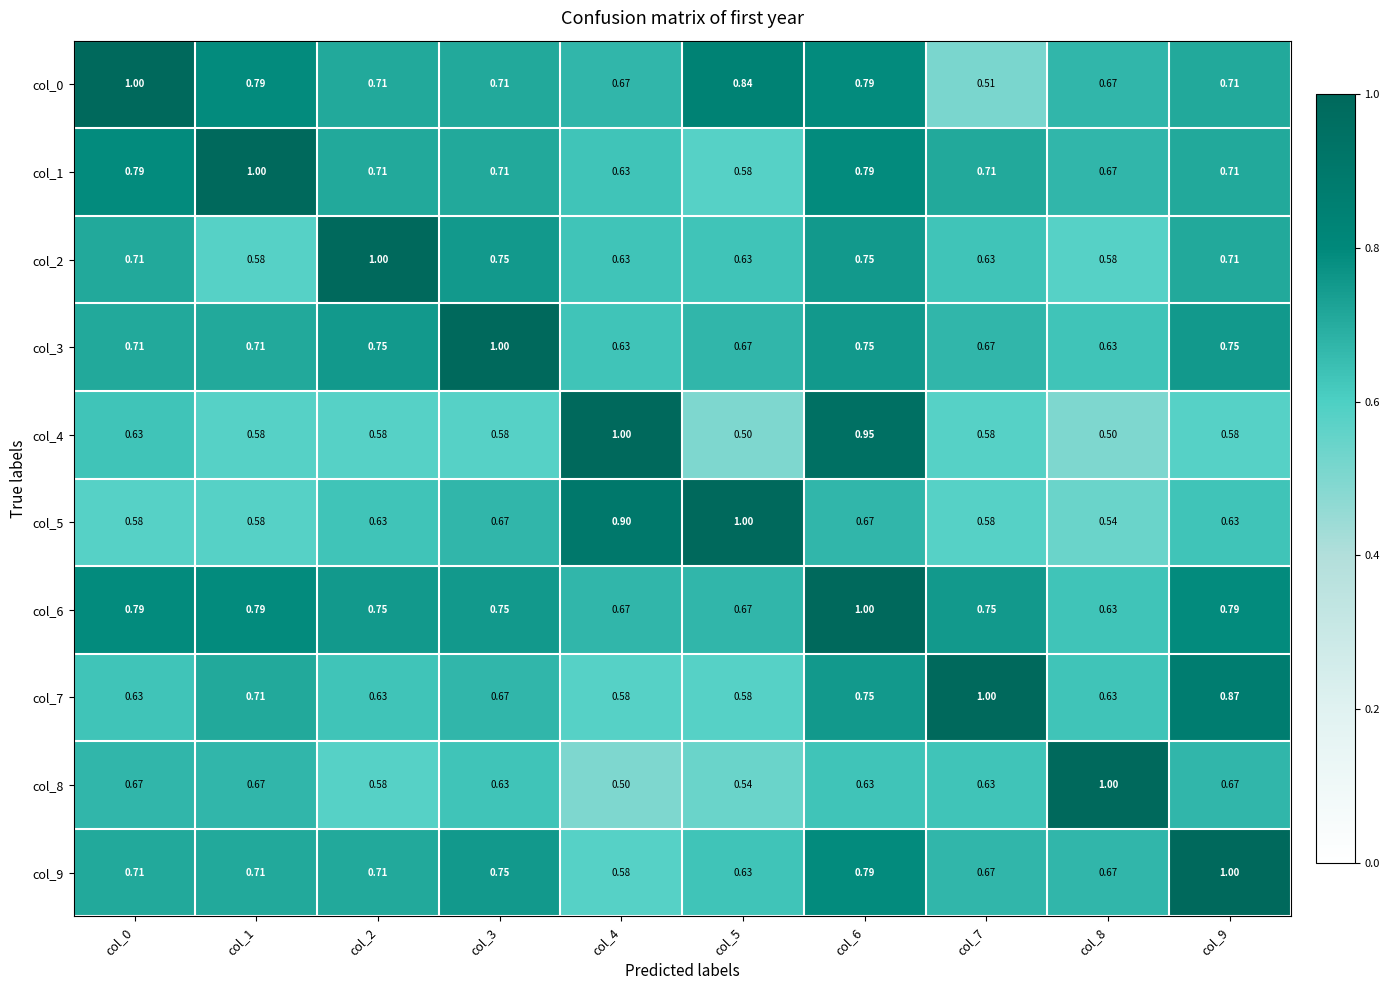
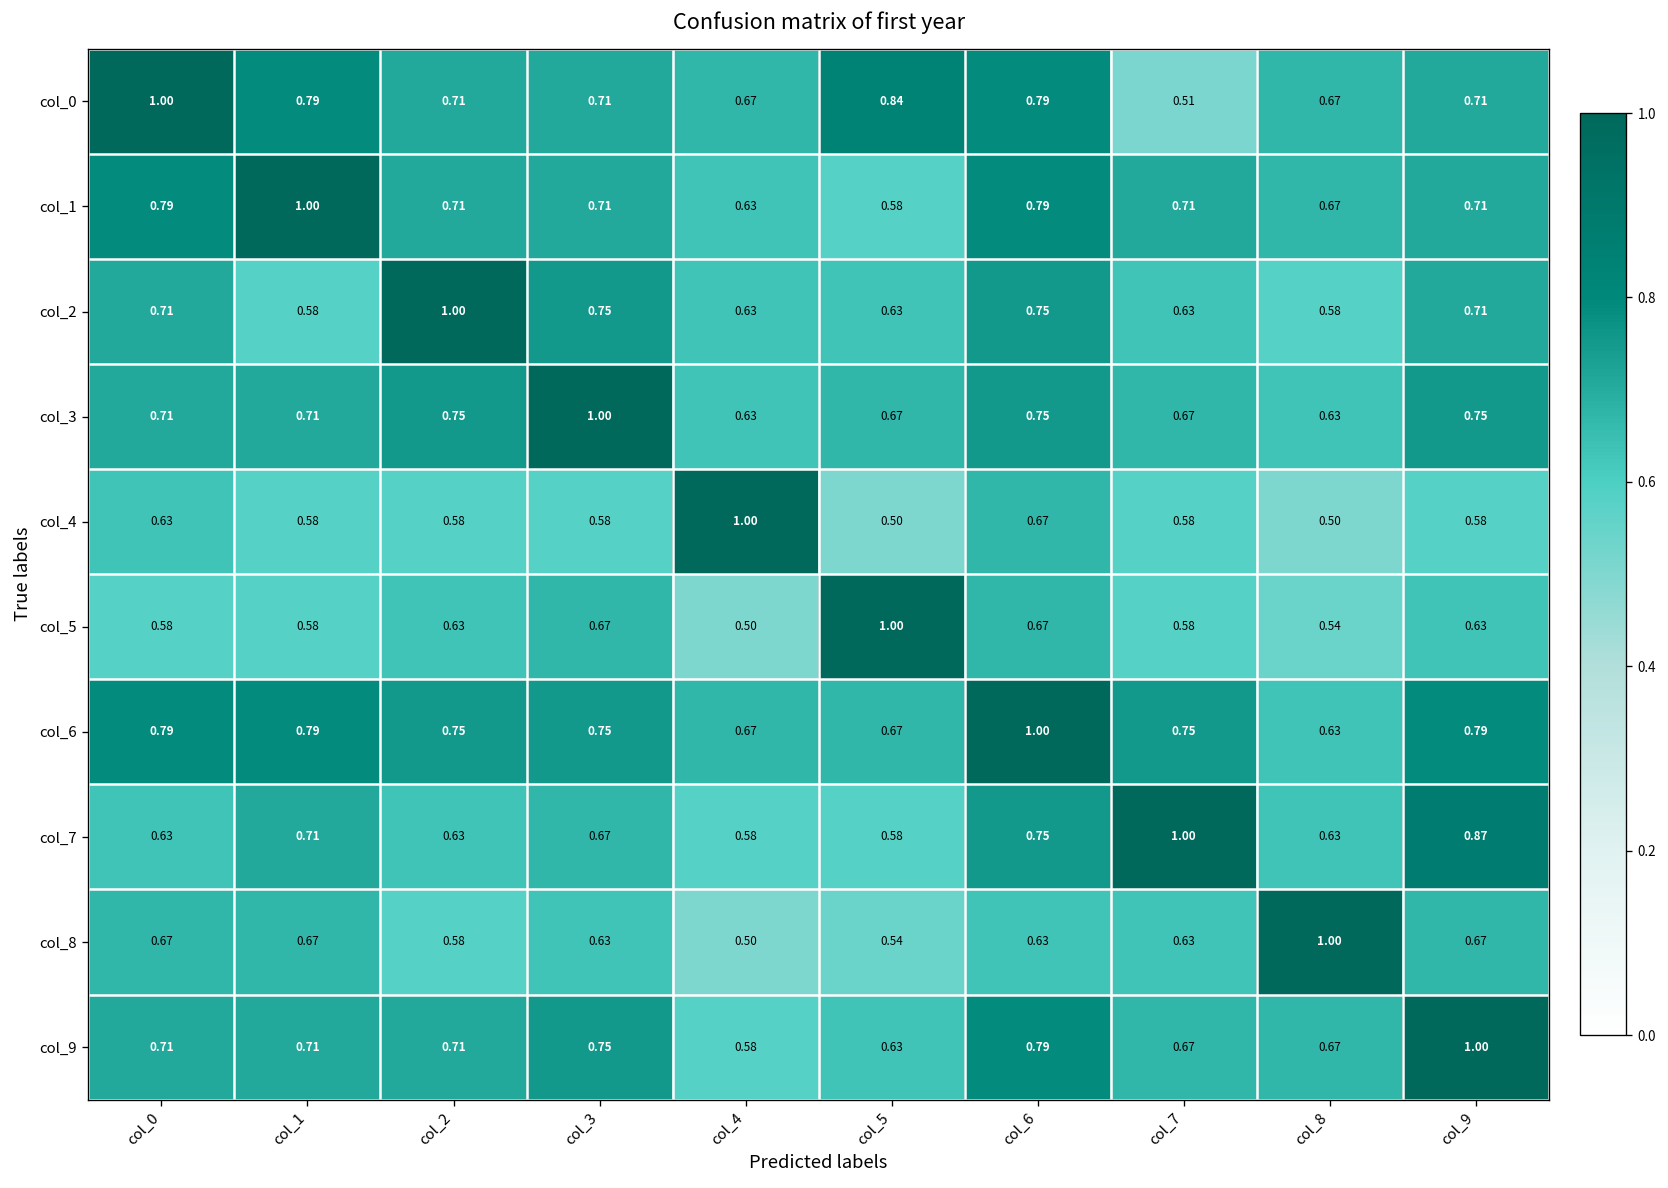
  {
    "col_0": {
      "col_0": 1.00,
      "col_1": 0.79,
      "col_2": 0.71,
      "col_3": 0.71,
      "col_4": 0.67,
      "col_5": 0.84,
      "col_6": 0.79,
      "col_7": 0.51,
      "col_8": 0.67,
      "col_9": 0.71
    },
    "col_1": {
      "col_0": 0.79,
      "col_1": 1.00,
      "col_2": 0.71,
      "col_3": 0.71,
      "col_4": 0.63,
      "col_5": 0.58,
      "col_6": 0.79,
      "col_7": 0.71,
      "col_8": 0.67,
      "col_9": 0.71
    },
    "col_2": {
      "col_0": 0.71,
      "col_1": 0.58,
      "col_2": 1.00,
      "col_3": 0.75,
      "col_4": 0.63,
      "col_5": 0.63,
      "col_6": 0.75,
      "col_7": 0.63,
      "col_8": 0.58,
      "col_9": 0.71
    },
    "col_3": {
      "col_0": 0.71,
      "col_1": 0.71,
      "col_2": 0.75,
      "col_3": 1.00,
      "col_4": 0.63,
      "col_5": 0.67,
      "col_6": 0.75,
      "col_7": 0.67,
      "col_8": 0.63,
      "col_9": 0.75
    },
    "col_4": {
      "col_0": 0.63,
      "col_1": 0.58,
      "col_2": 0.58,
      "col_3": 0.58,
      "col_4": 1.00,
      "col_5": 0.50,
-     "col_6": 0.95,
+     "col_6": 0.67,
      "col_7": 0.58,
      "col_8": 0.50,
      "col_9": 0.58
    },
    "col_5": {
      "col_0": 0.58,
      "col_1": 0.58,
      "col_2": 0.63,
      "col_3": 0.67,
-     "col_4": 0.90,
+     "col_4": 0.50,
      "col_5": 1.00,
      "col_6": 0.67,
      "col_7": 0.58,
      "col_8": 0.54,
      "col_9": 0.63
    },
    "col_6": {
      "col_0": 0.79,
      "col_1": 0.79,
      "col_2": 0.75,
      "col_3": 0.75,
      "col_4": 0.67,
      "col_5": 0.67,
      "col_6": 1.00,
      "col_7": 0.75,
      "col_8": 0.63,
      "col_9": 0.79
    },
    "col_7": {
      "col_0": 0.63,
      "col_1": 0.71,
      "col_2": 0.63,
      "col_3": 0.67,
      "col_4": 0.58,
      "col_5": 0.58,
      "col_6": 0.75,
      "col_7": 1.00,
      "col_8": 0.63,
      "col_9": 0.87
    },
    "col_8": {
      "col_0": 0.67,
      "col_1": 0.67,
      "col_2": 0.58,
      "col_3": 0.63,
      "col_4": 0.50,
      "col_5": 0.54,
      "col_6": 0.63,
      "col_7": 0.63,
      "col_8": 1.00,
      "col_9": 0.67
    },
    "col_9": {
      "col_0": 0.71,
      "col_1": 0.71,
      "col_2": 0.71,
      "col_3": 0.75,
      "col_4": 0.58,
      "col_5": 0.63,
      "col_6": 0.79,
      "col_7": 0.67,
      "col_8": 0.67,
      "col_9": 1.00
    }
  }
